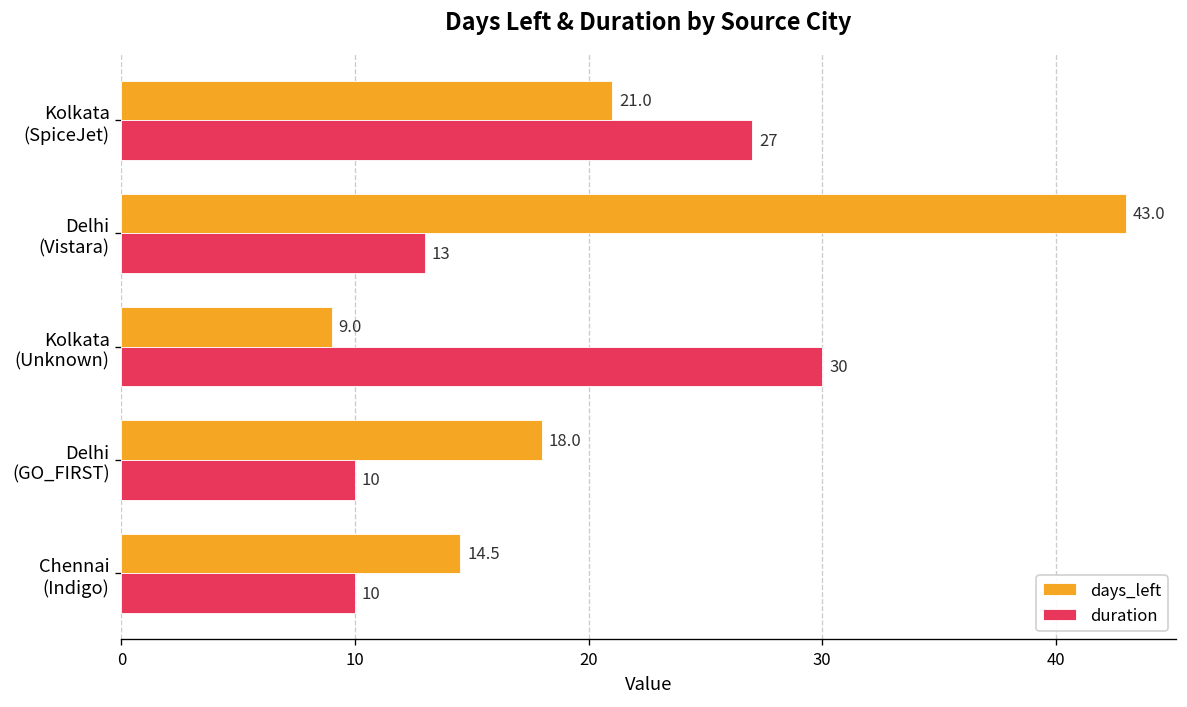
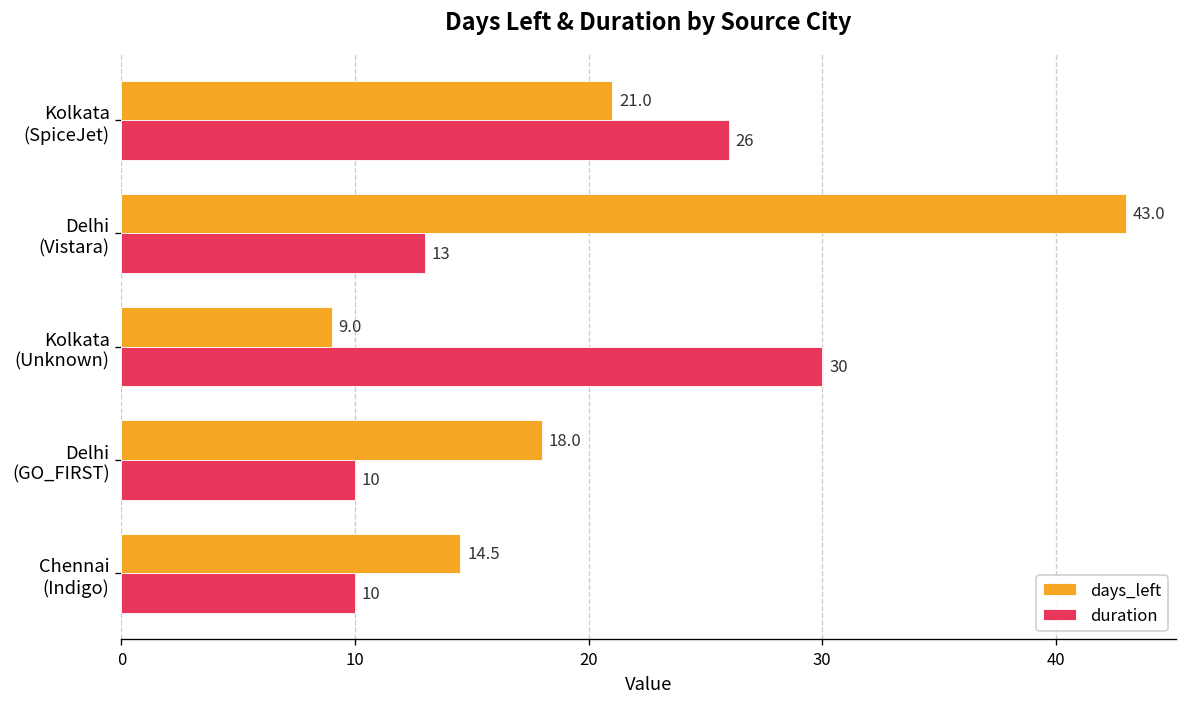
  {
    "days_left": {
      "Kolkata (SpiceJet)": 21.0,
      "Delhi (Vistara)": 43.0,
      "Kolkata (Unknown)": 9.0,
      "Delhi (GO_FIRST)": 18.0,
      "Chennai (Indigo)": 14.5
    },
    "duration": {
-     "Kolkata (SpiceJet)": 27,
+     "Kolkata (SpiceJet)": 26,
      "Delhi (Vistara)": 13,
      "Kolkata (Unknown)": 30,
      "Delhi (GO_FIRST)": 10,
      "Chennai (Indigo)": 10
    }
  }
